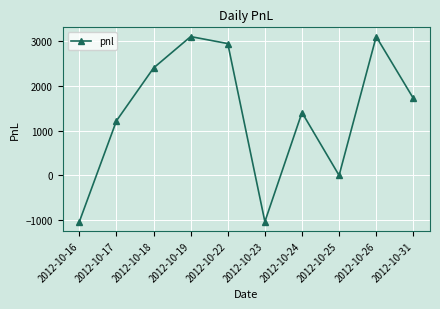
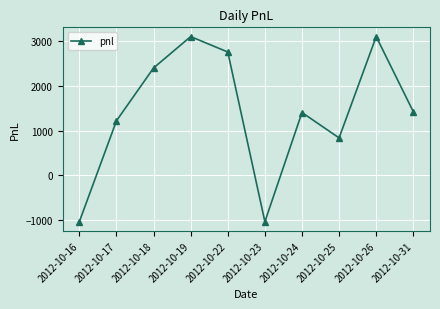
  {
    "2012-10-16": -1000,
    "2012-10-17": 1200,
    "2012-10-18": 2400,
    "2012-10-19": 3100,
-   "2012-10-22": 2900,
+   "2012-10-22": 2800,
    "2012-10-23": -1000,
    "2012-10-24": 1400,
-   "2012-10-25": 0,
+   "2012-10-25": 800,
    "2012-10-26": 3100,
-   "2012-10-31": 1700
+   "2012-10-31": 1400
  }
